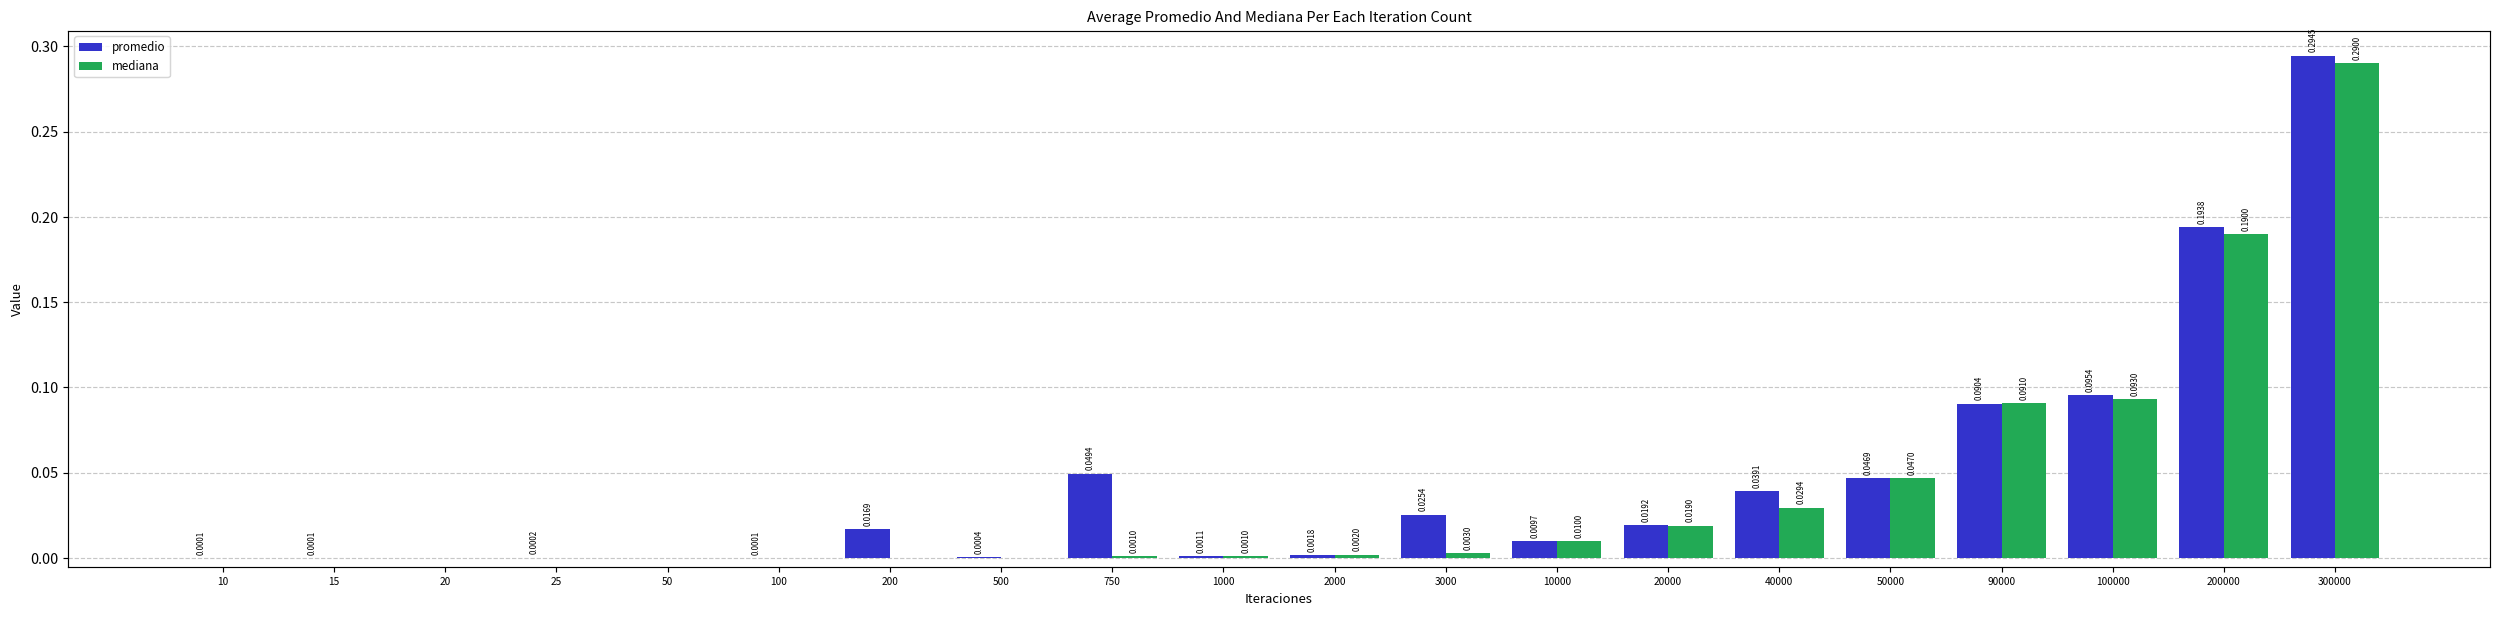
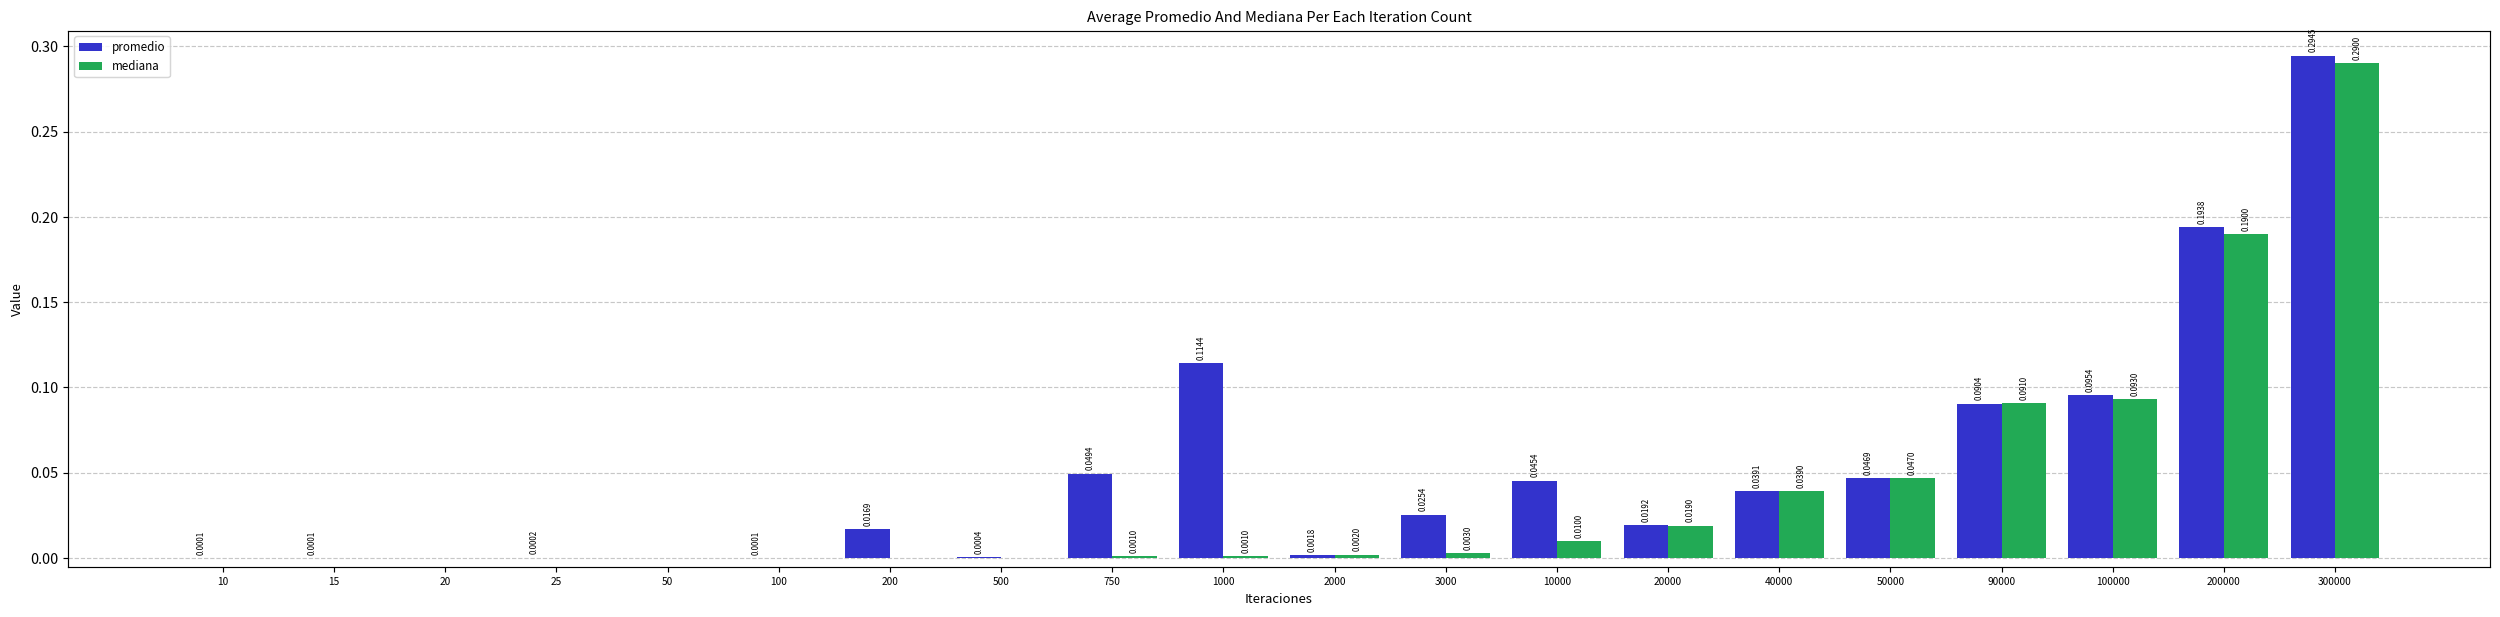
  {
    "promedio": {
      "10": 0.0001,
      "15": 0.0001,
      "25": 0.0002,
      "100": 0.0001,
      "200": 0.0169,
      "500": 0.0004,
      "750": 0.0494,
-     "1000": 0.0011,
+     "1000": 0.1144,
      "2000": 0.0018,
      "3000": 0.0254,
-     "10000": 0.0097,
+     "10000": 0.0454,
      "20000": 0.0192,
      "40000": 0.0391,
      "50000": 0.0469,
      "90000": 0.0904,
      "100000": 0.0954,
      "200000": 0.1938,
      "300000": 0.2945
    },
    "mediana": {
      "750": 0.0010,
      "1000": 0.0010,
      "2000": 0.0020,
      "3000": 0.0030,
      "10000": 0.0100,
      "20000": 0.0190,
-     "40000": 0.0294,
+     "40000": 0.0390,
      "50000": 0.0470,
      "90000": 0.0910,
      "100000": 0.0930,
      "200000": 0.1900,
      "300000": 0.2900
    }
  }
